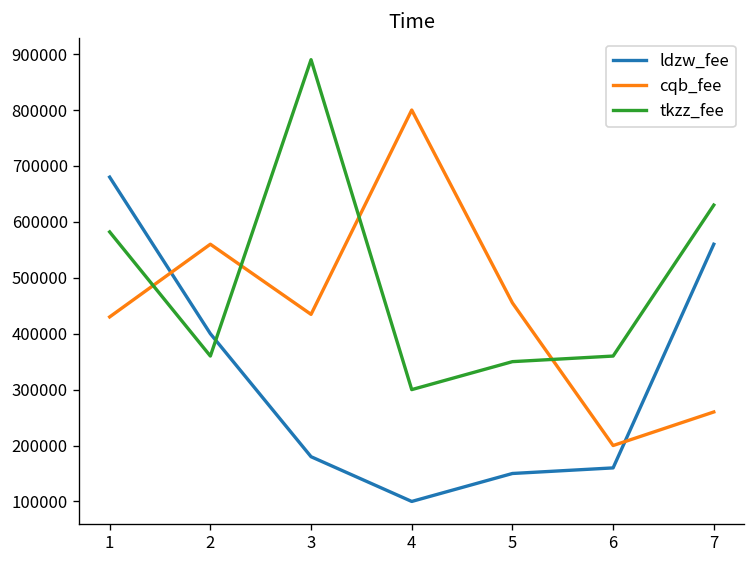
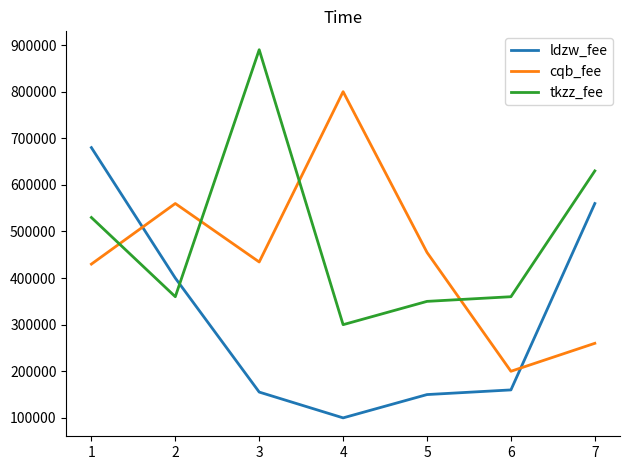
  {
    "ldzw_fee": {
      "1": 680000,
      "2": 400000,
-     "3": 180000,
+     "3": 160000,
      "4": 100000,
      "5": 150000,
      "6": 160000,
      "7": 560000
    },
    "cqb_fee": {
      "1": 430000,
      "2": 560000,
      "3": 430000,
      "4": 800000,
      "5": 460000,
      "6": 200000,
      "7": 260000
    },
    "tkzz_fee": {
-     "1": 580000,
+     "1": 530000,
      "2": 360000,
      "3": 890000,
      "4": 300000,
      "5": 350000,
      "6": 360000,
      "7": 630000
    }
  }
